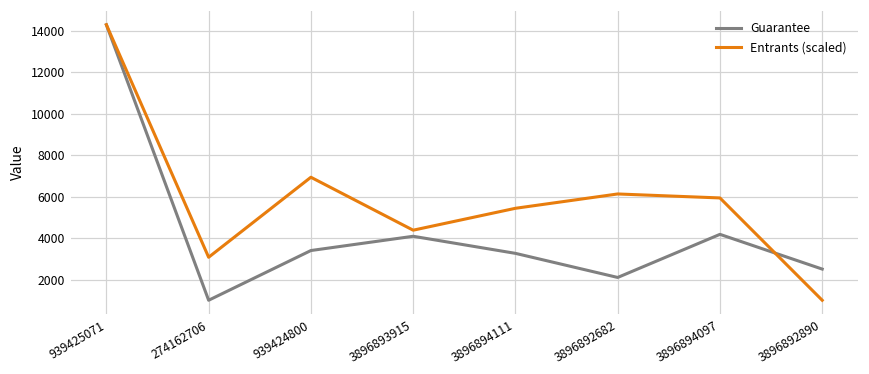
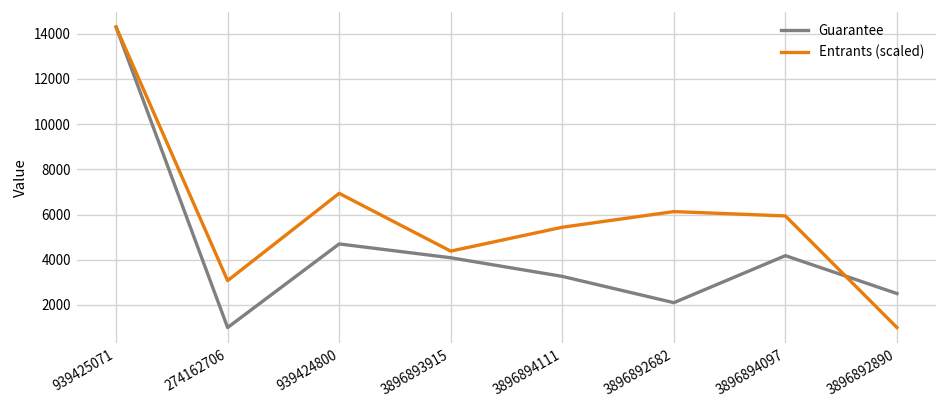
  {
    "Guarantee": {
      "274162706": 1000,
-     "939424800": 3400,
+     "939424800": 4700,
      "3896893915": 4100,
      "3896894111": 3300,
      "3896892682": 2100,
      "3896894097": 4200,
      "3896892890": 2500
    },
    "Entrants (scaled)": {
      "274162706": 3100,
      "939424800": 6900,
      "3896893915": 4400,
      "3896894111": 5400,
      "3896892682": 6100,
      "3896894097": 5900,
      "3896892890": 1000
    }
  }
